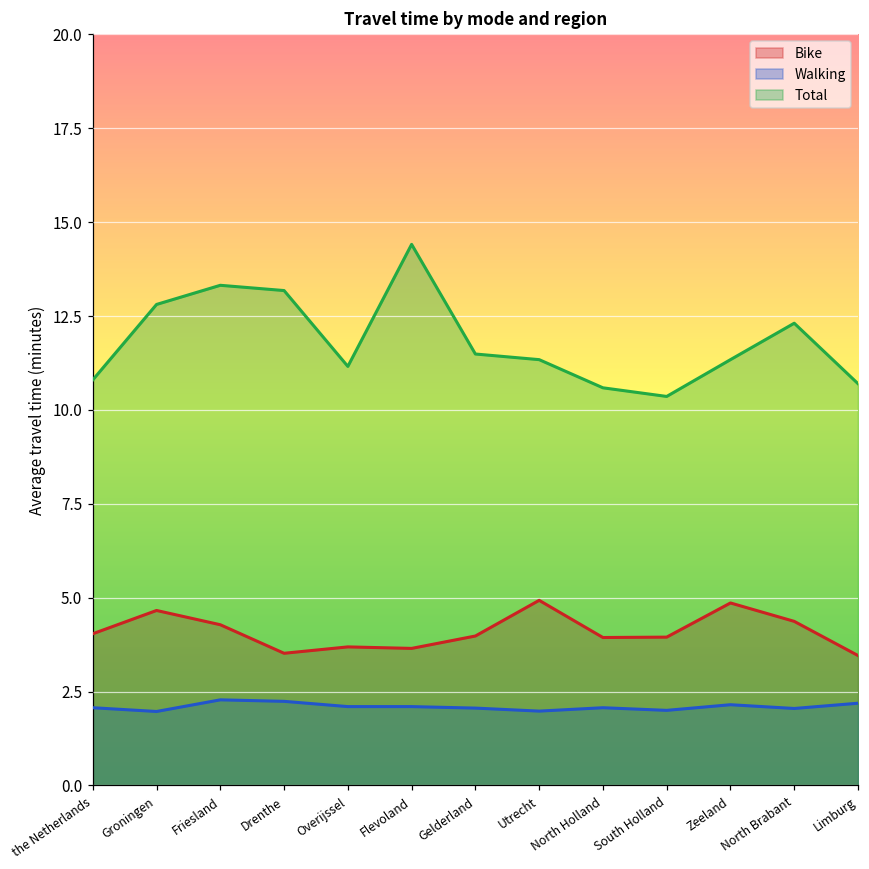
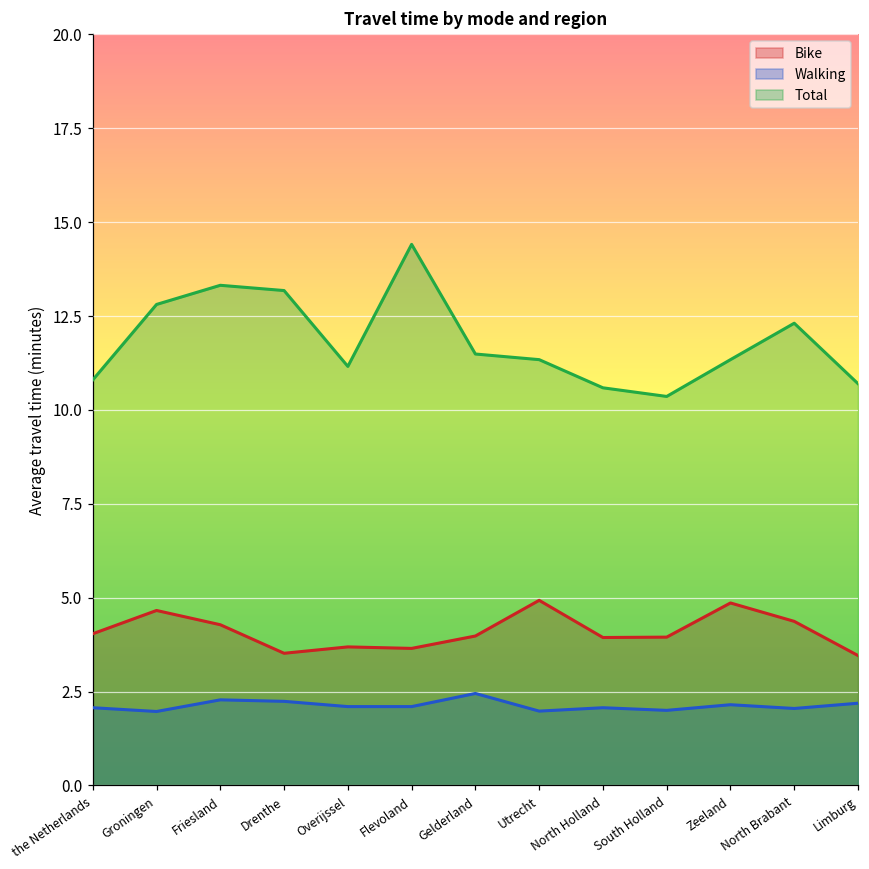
  {
    "Bike": {
      "the Netherlands": 4.0,
      "Groningen": 4.7,
      "Friesland": 4.3,
      "Drenthe": 3.5,
      "Overijssel": 3.7,
      "Flevoland": 3.7,
      "Gelderland": 4.0,
      "Utrecht": 4.9,
      "North Holland": 3.9,
      "South Holland": 4.0,
      "Zeeland": 4.9,
      "North Brabant": 4.4,
      "Limburg": 3.5
    },
    "Walking": {
      "the Netherlands": 2.1,
      "Groningen": 2.0,
      "Friesland": 2.3,
      "Drenthe": 2.2,
      "Overijssel": 2.1,
      "Flevoland": 2.1,
-     "Gelderland": 2.1,
+     "Gelderland": 2.5,
      "Utrecht": 2.0,
      "North Holland": 2.1,
      "South Holland": 2.0,
      "Zeeland": 2.2,
      "North Brabant": 2.1,
      "Limburg": 2.2
    },
    "Total": {
      "the Netherlands": 10.8,
      "Groningen": 12.8,
      "Friesland": 13.3,
      "Drenthe": 13.2,
      "Overijssel": 11.2,
      "Flevoland": 14.4,
      "Gelderland": 11.5,
      "Utrecht": 11.3,
      "North Holland": 10.6,
      "South Holland": 10.4,
      "Zeeland": 11.3,
      "North Brabant": 12.3,
      "Limburg": 10.7
    }
  }
